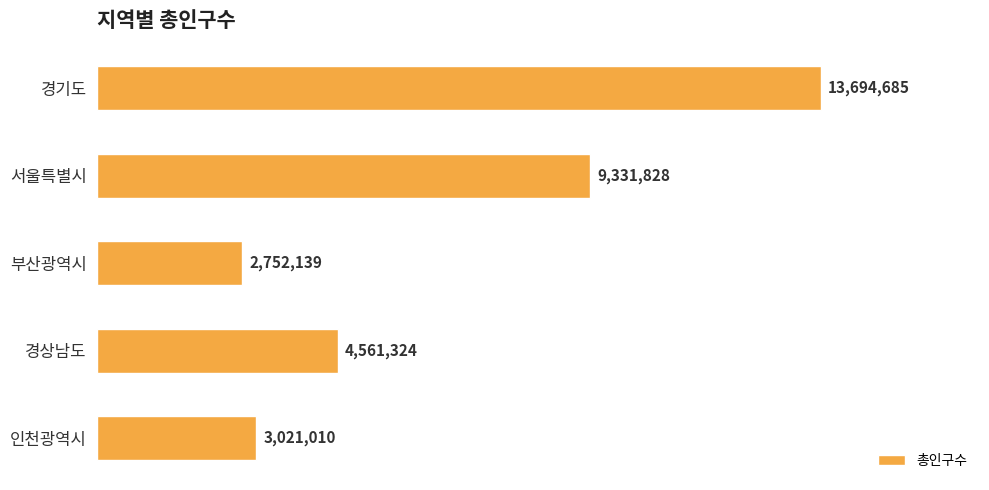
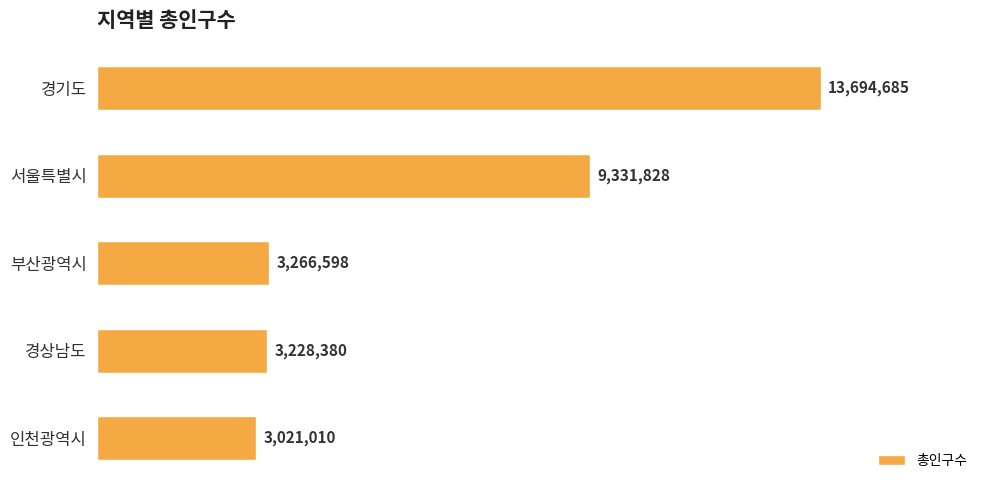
  {
    "경기도": "13,694,685",
    "서울특별시": "9,331,828",
-   "부산광역시": "2,752,139",
-   "경상남도": "4,561,324",
+   "부산광역시": "3,266,598",
+   "경상남도": "3,228,380",
    "인천광역시": "3,021,010"
  }
